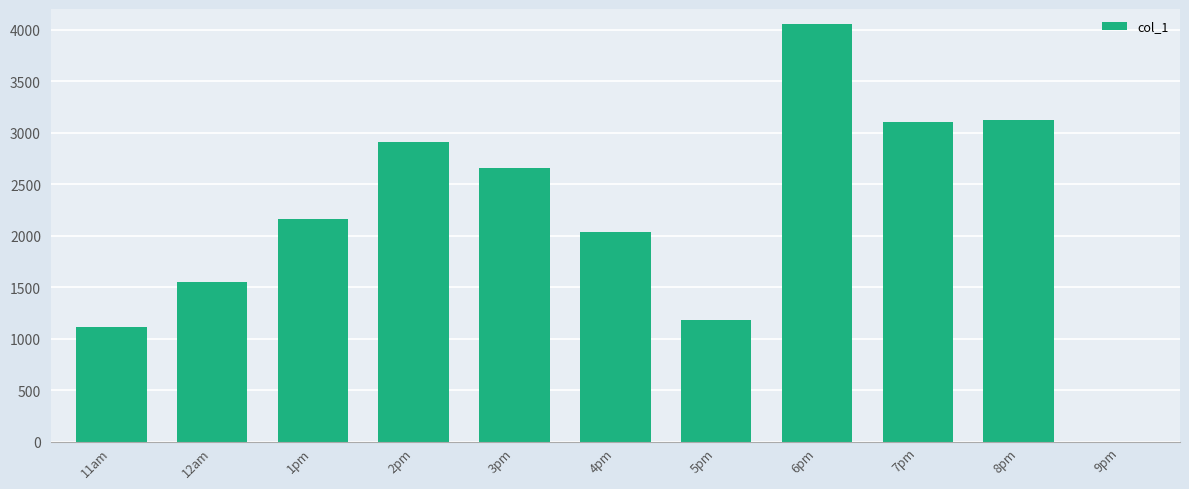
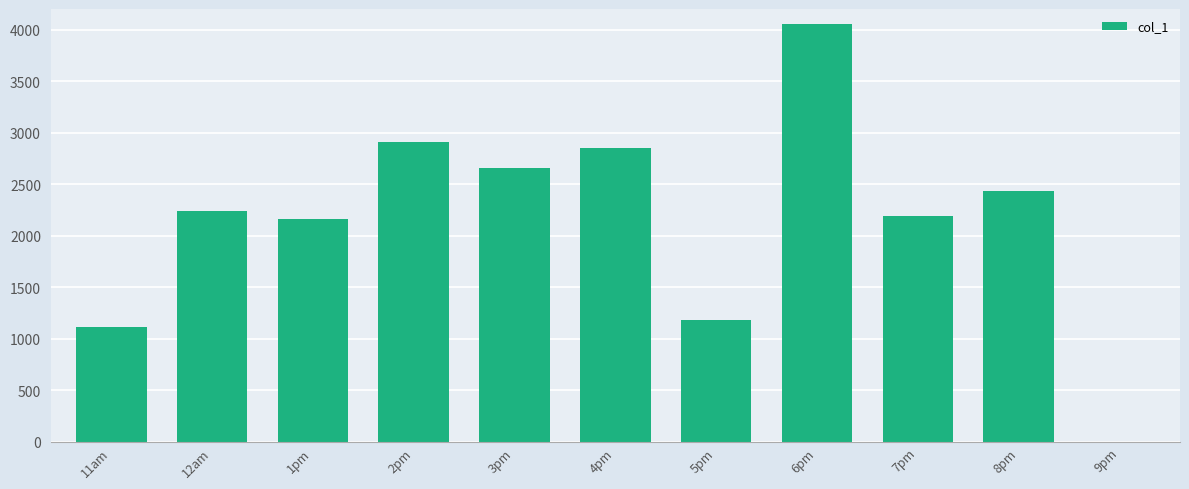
  {
    "11am": 1120,
-   "12am": 1550,
+   "12am": 2240,
    "1pm": 2170,
    "2pm": 2910,
    "3pm": 2660,
-   "4pm": 2030,
+   "4pm": 2850,
    "5pm": 1180,
    "6pm": 4050,
-   "7pm": 3100,
-   "8pm": 3130,
+   "7pm": 2190,
+   "8pm": 2440,
    "9pm": 0
  }
